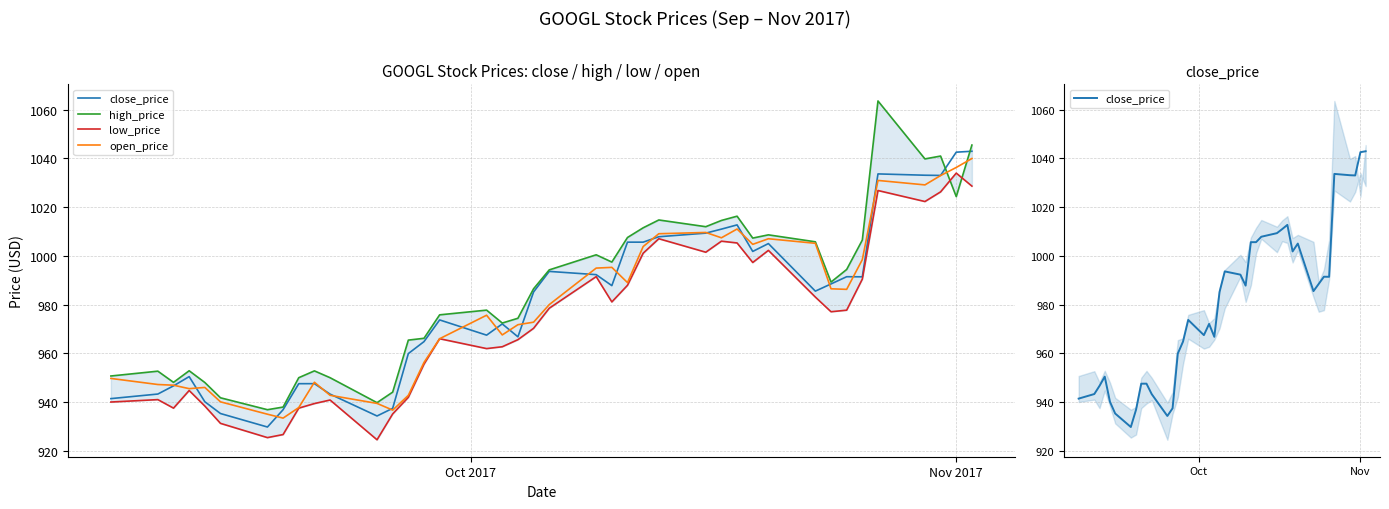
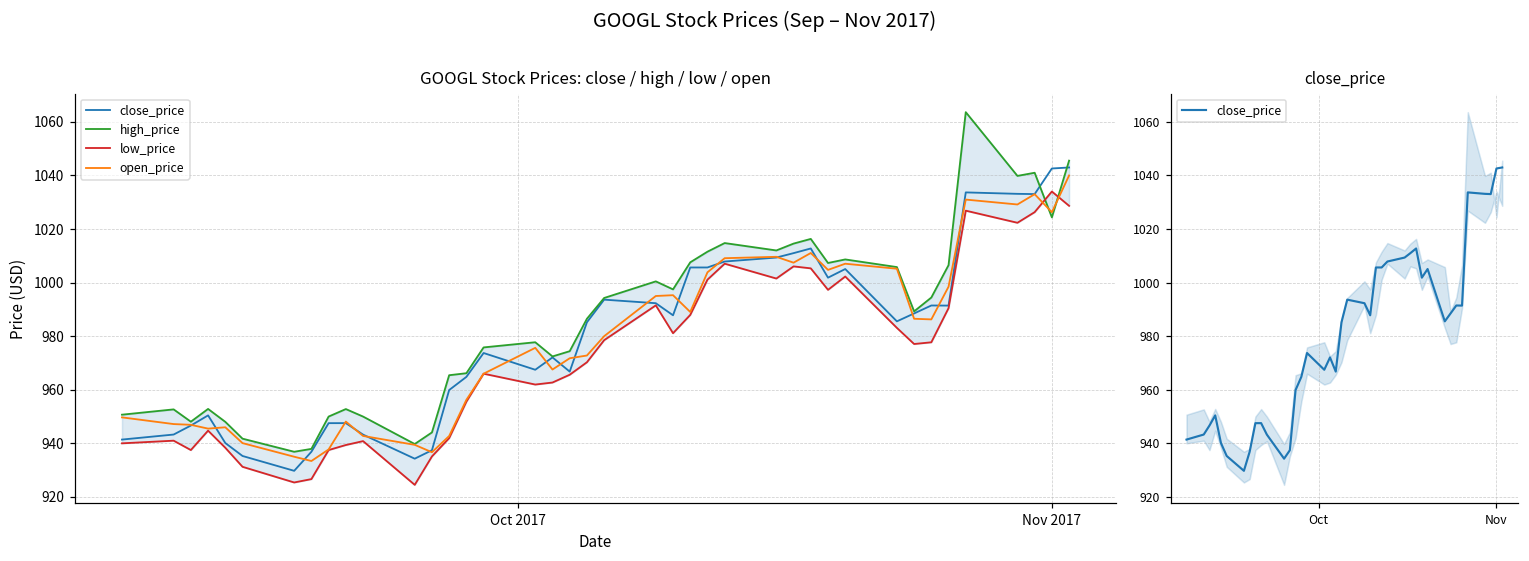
  {
    "GOOGL Stock Prices: close / high / low / open": {
      "high_price": {
        "Nov 2017": 1024
      },
      "open_price": {
-       "Nov 2017": 1036
+       "Nov 2017": 1026
      }
    }
  }
